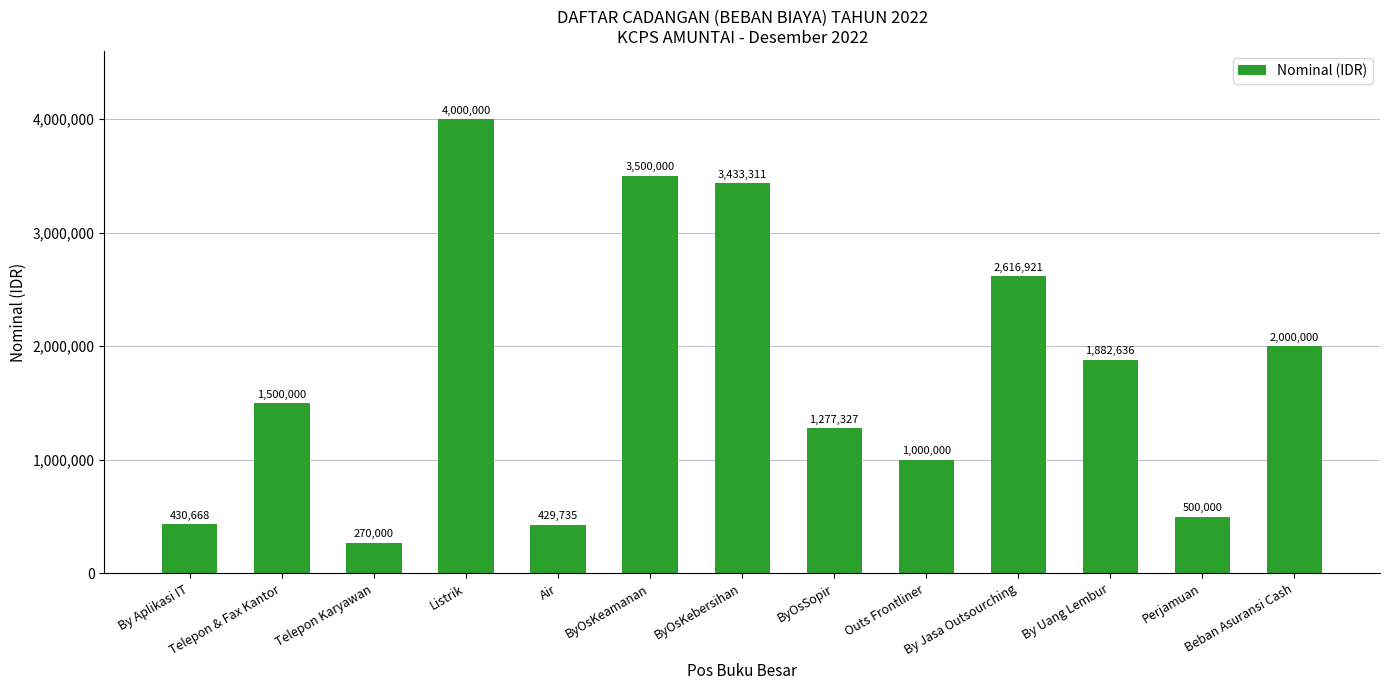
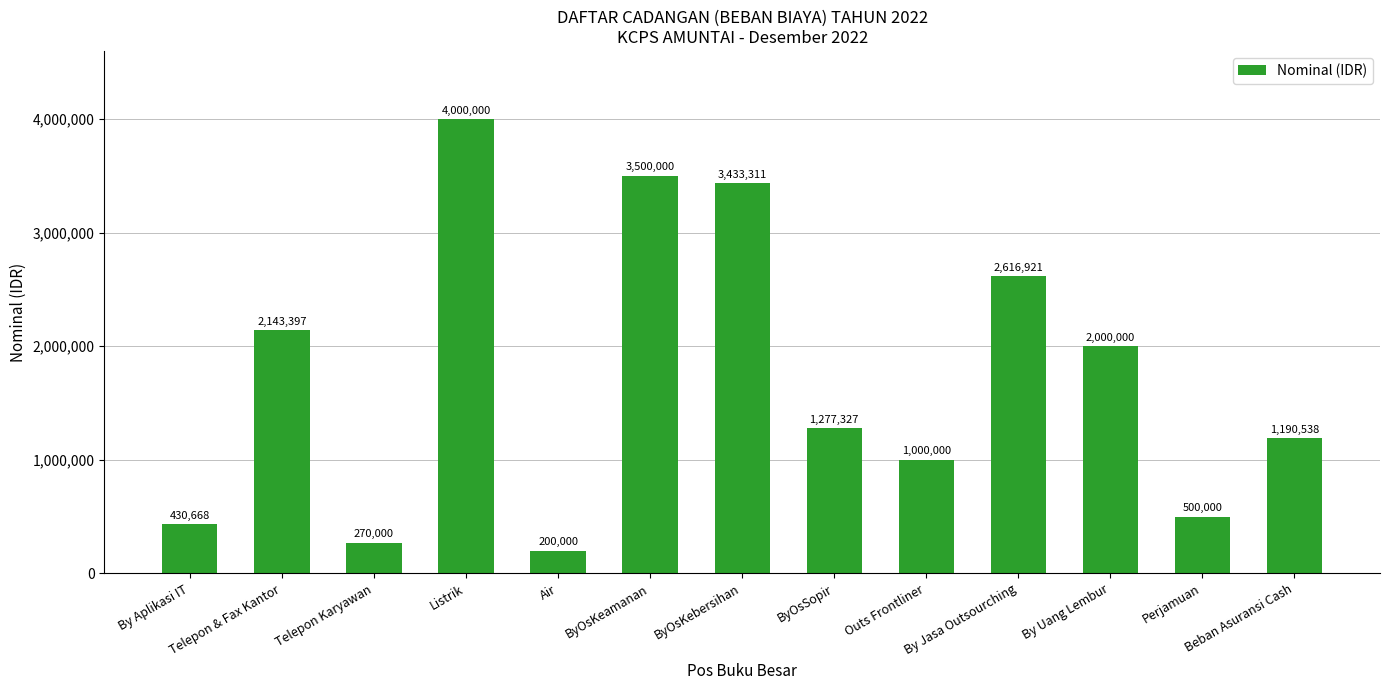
  {
    "By Aplikasi IT": "430,668",
-   "Telepon & Fax Kantor": "1,500,000",
+   "Telepon & Fax Kantor": "2,143,397",
    "Telepon Karyawan": "270,000",
    "Listrik": "4,000,000",
-   "Air": "429,735",
+   "Air": "200,000",
    "ByOsKeamanan": "3,500,000",
    "ByOsKebersihan": "3,433,311",
    "ByOsSopir": "1,277,327",
    "Outs Frontliner": "1,000,000",
    "By Jasa Outsourching": "2,616,921",
-   "By Uang Lembur": "1,882,636",
+   "By Uang Lembur": "2,000,000",
    "Perjamuan": "500,000",
-   "Beban Asuransi Cash": "2,000,000"
+   "Beban Asuransi Cash": "1,190,538"
  }
